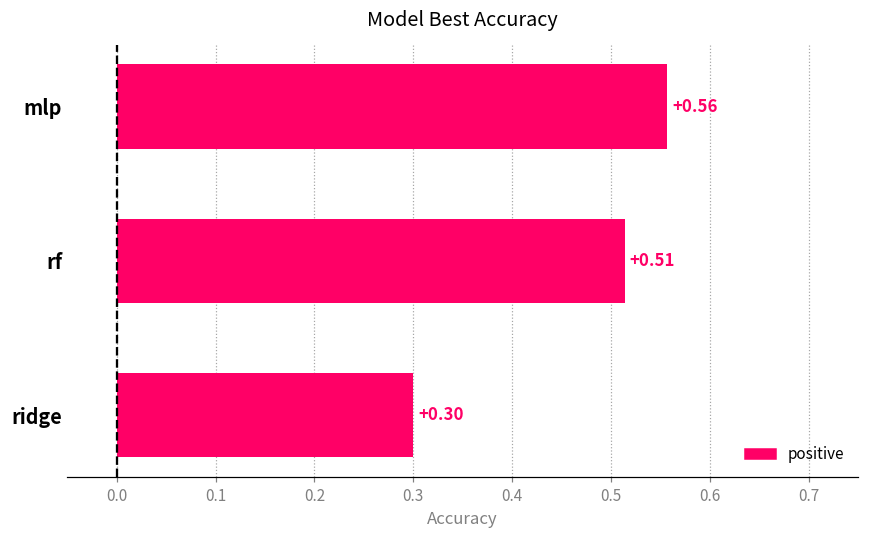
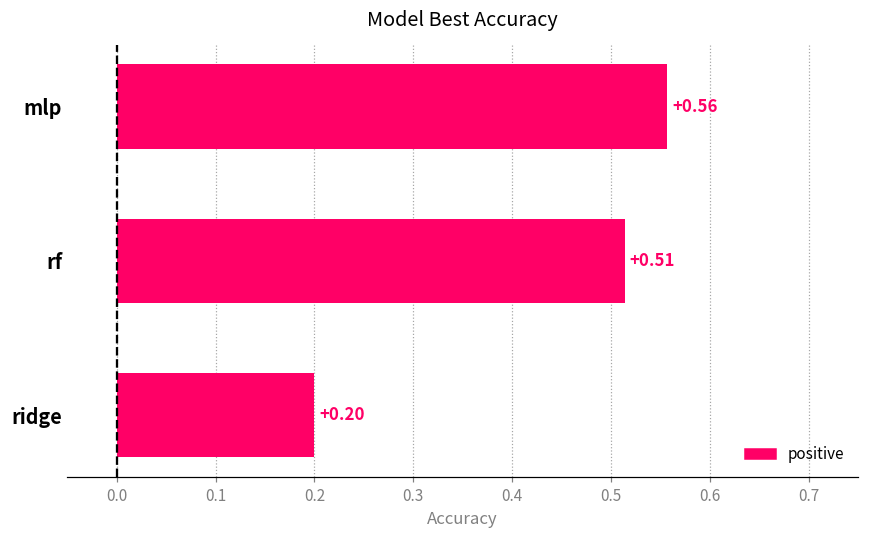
  {
    "mlp": "+0.56",
    "rf": "+0.51",
-   "ridge": "+0.30"
+   "ridge": "+0.20"
  }
